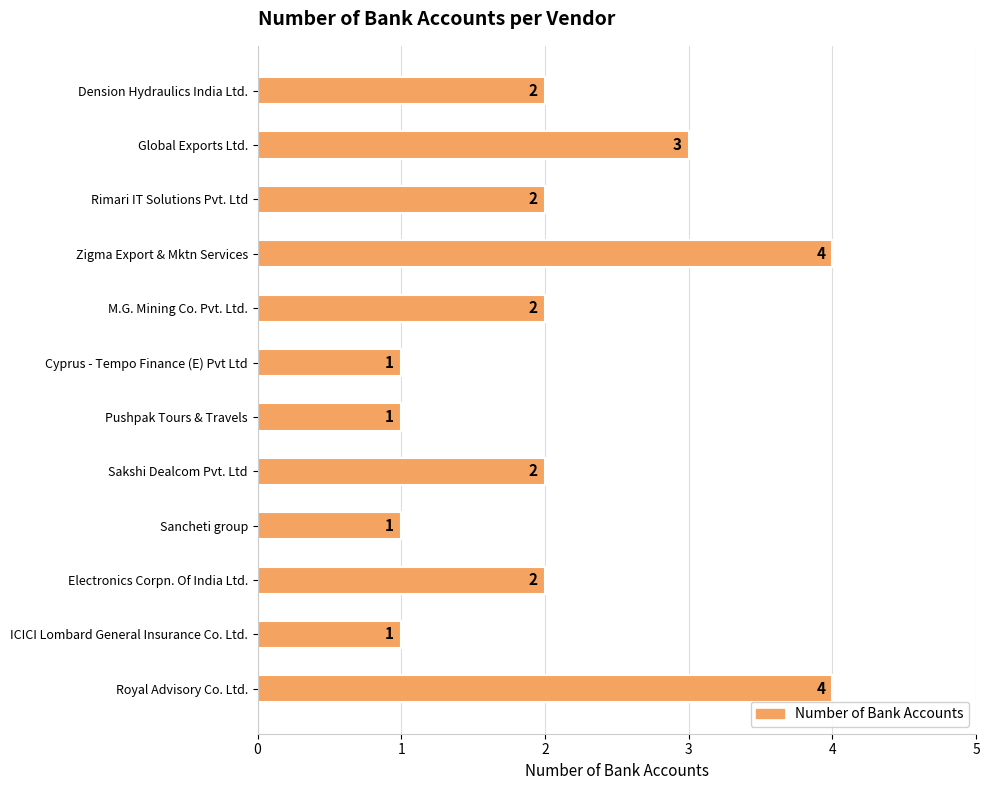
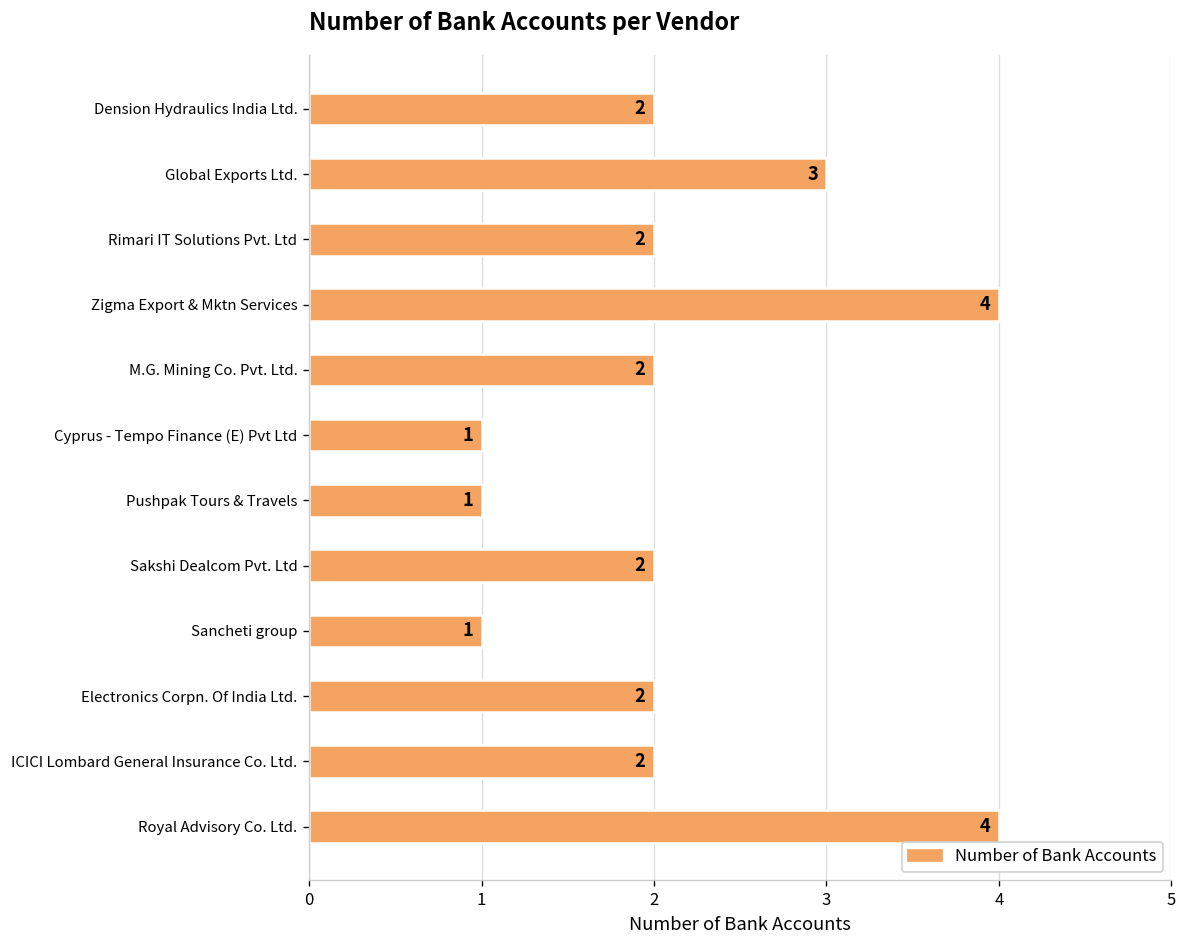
  {
    "Dension Hydraulics India Ltd.": 2,
    "Global Exports Ltd.": 3,
    "Rimari IT Solutions Pvt. Ltd": 2,
    "Zigma Export & Mktn Services": 4,
    "M.G. Mining Co. Pvt. Ltd.": 2,
    "Cyprus - Tempo Finance (E) Pvt Ltd": 1,
    "Pushpak Tours & Travels": 1,
    "Sakshi Dealcom Pvt. Ltd": 2,
    "Sancheti group": 1,
    "Electronics Corpn. Of India Ltd.": 2,
-   "ICICI Lombard General Insurance Co. Ltd.": 1,
+   "ICICI Lombard General Insurance Co. Ltd.": 2,
    "Royal Advisory Co. Ltd.": 4
  }
